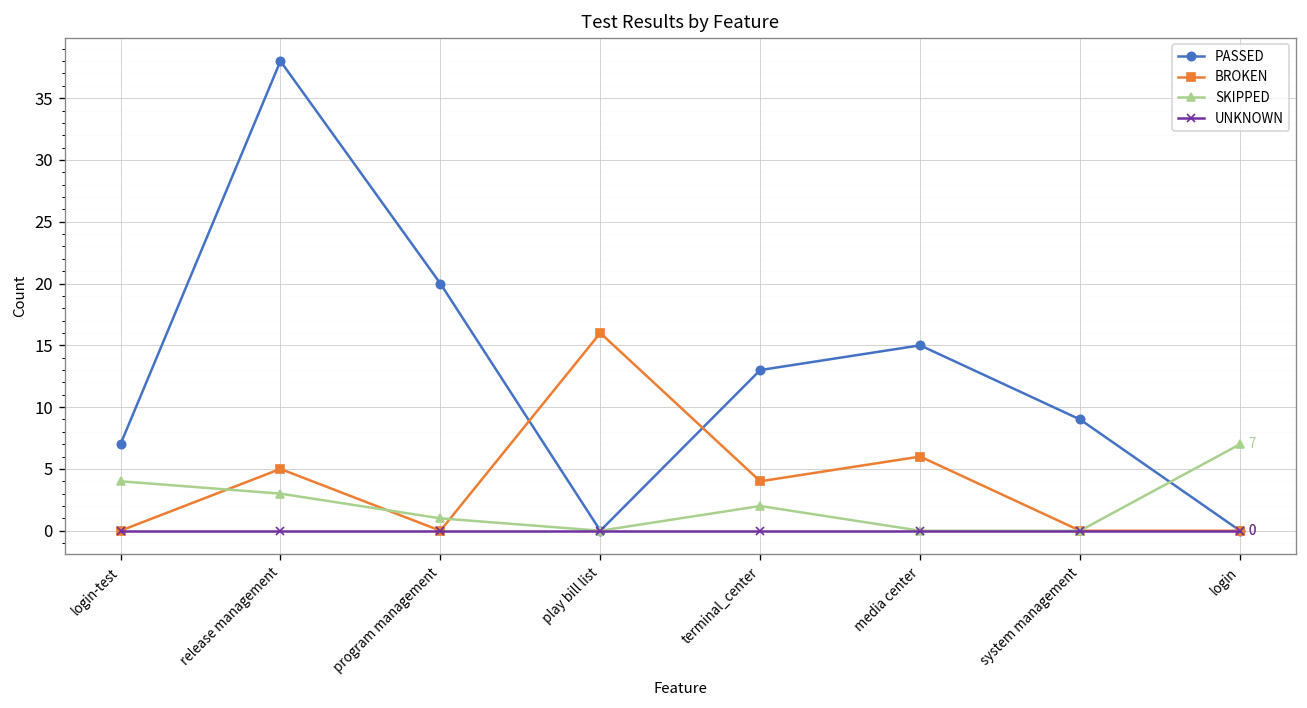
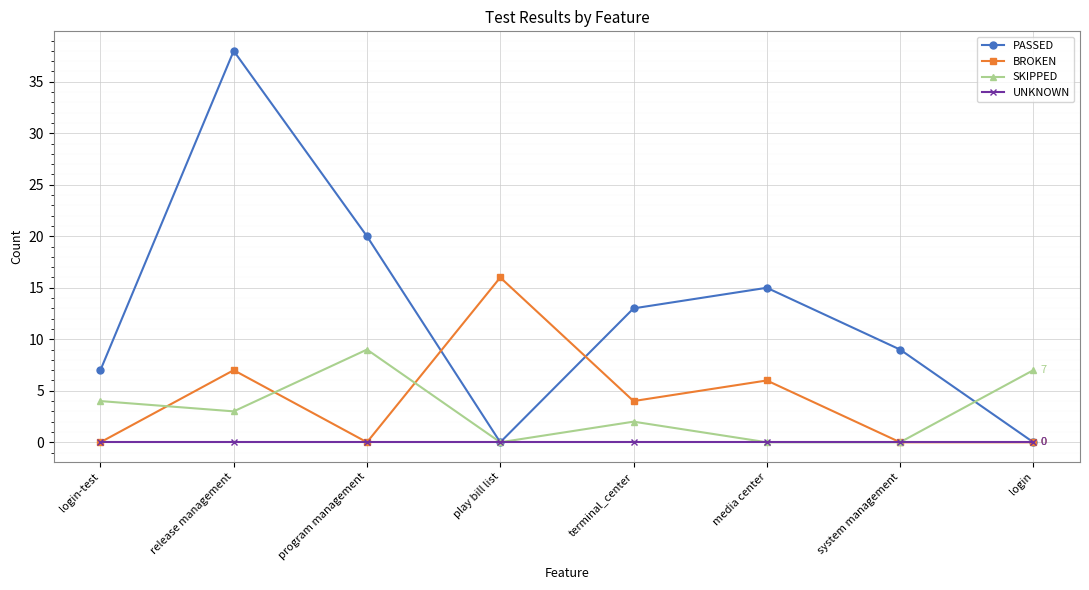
  {
    "PASSED": {
      "login-test": 7,
      "release management": 38,
      "program management": 20,
      "terminal_center": 13,
      "media center": 15,
      "system management": 9
    },
    "BROKEN": {
-     "release management": 5,
+     "release management": 7,
      "play bill list": 16,
      "terminal_center": 4,
      "media center": 6
    },
    "SKIPPED": {
      "login-test": 4,
      "release management": 3,
-     "program management": 1,
+     "program management": 9,
      "terminal_center": 2
    },
    "UNKNOWN": {
      "release management": 0,
      "terminal_center": 0
    }
  }
